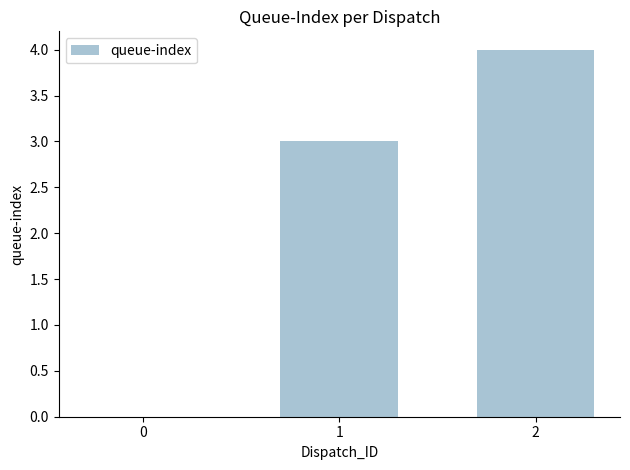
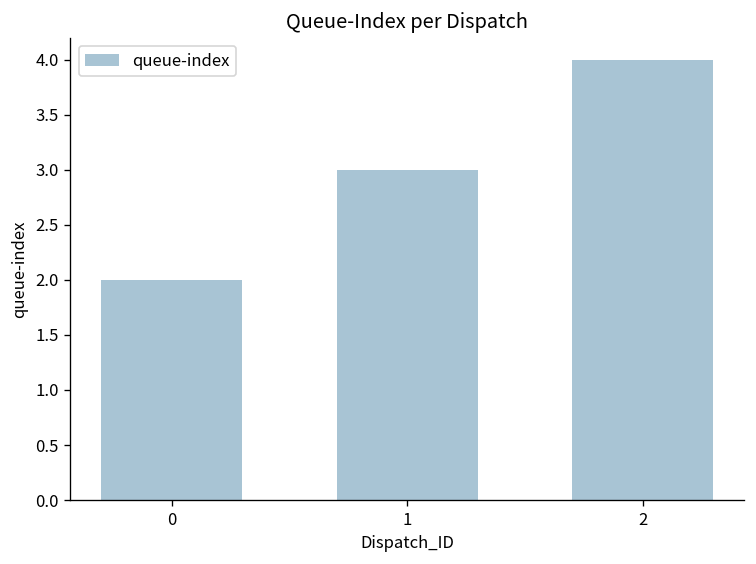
  {
-   "0": 0,
+   "0": 2,
    "1": 3,
    "2": 4
  }
